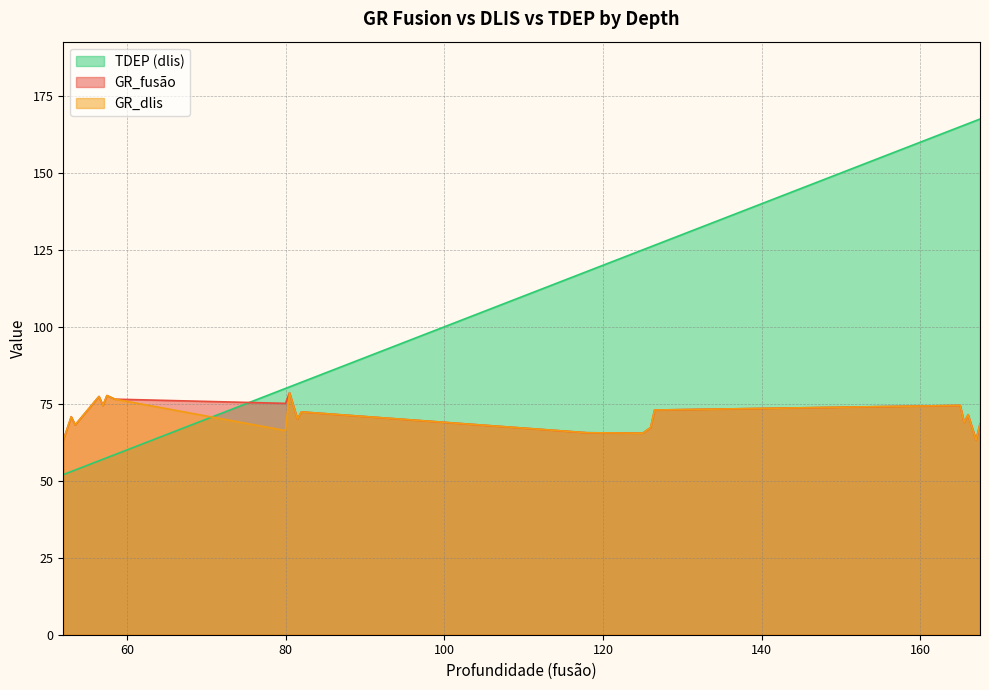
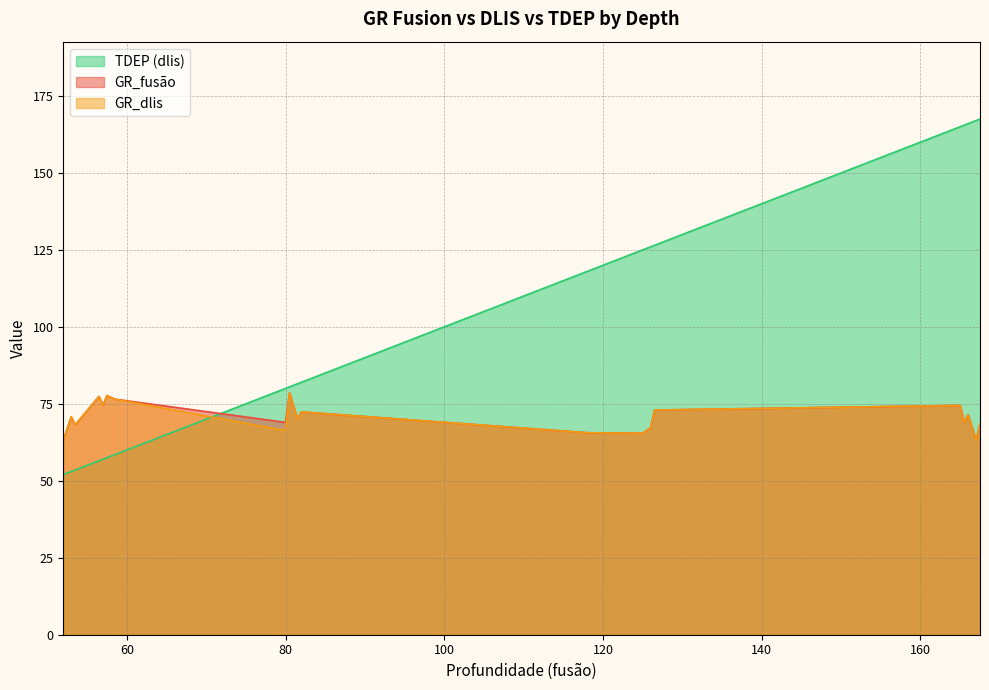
  {
    "TDEP (dlis)": {
      "80": 80
    },
    "GR_fusão": {
-     "80": 75
+     "80": 69
    },
    "GR_dlis": {
      "80": 66
    }
  }
